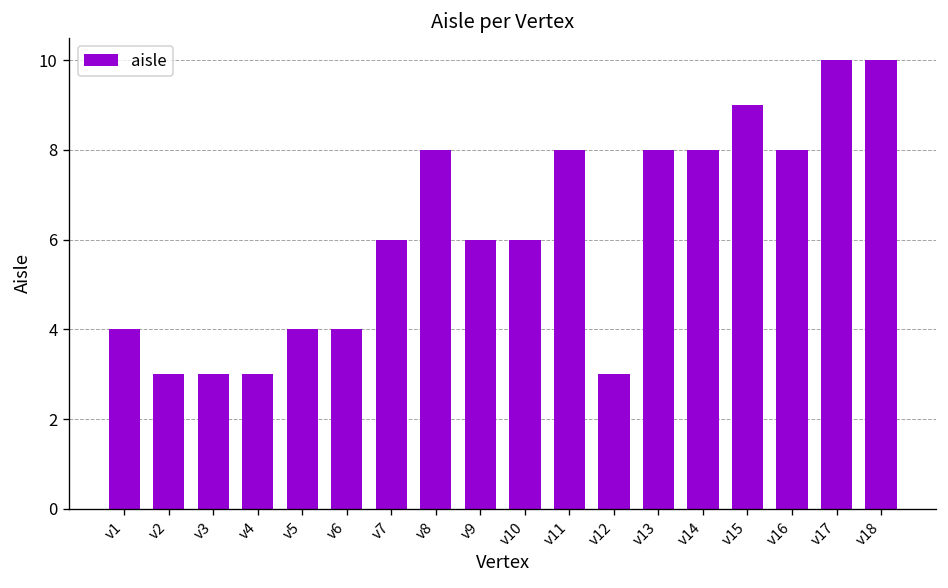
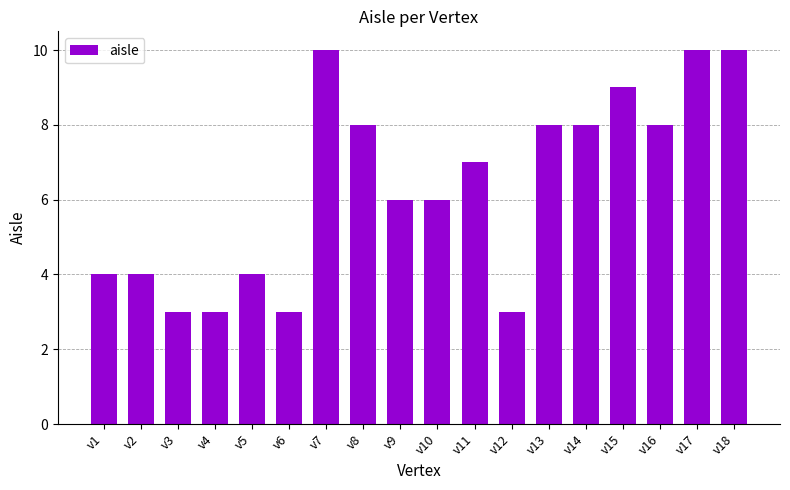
  {
    "v1": 4,
-   "v2": 3,
+   "v2": 4,
    "v3": 3,
    "v4": 3,
    "v5": 4,
-   "v6": 4,
-   "v7": 6,
+   "v6": 3,
+   "v7": 10,
    "v8": 8,
    "v9": 6,
    "v10": 6,
-   "v11": 8,
+   "v11": 7,
    "v12": 3,
    "v13": 8,
    "v14": 8,
    "v15": 9,
    "v16": 8,
    "v17": 10,
    "v18": 10
  }
